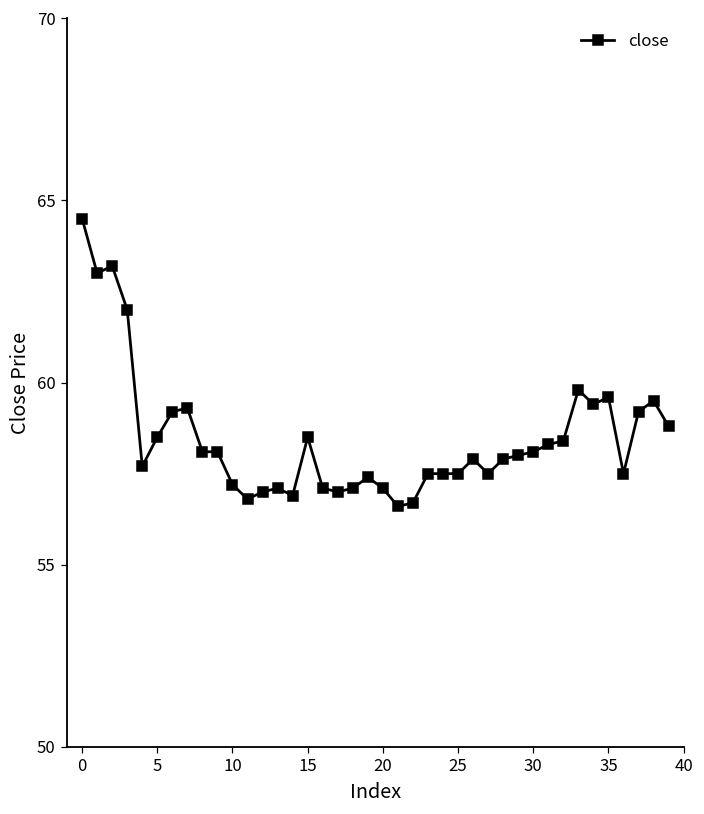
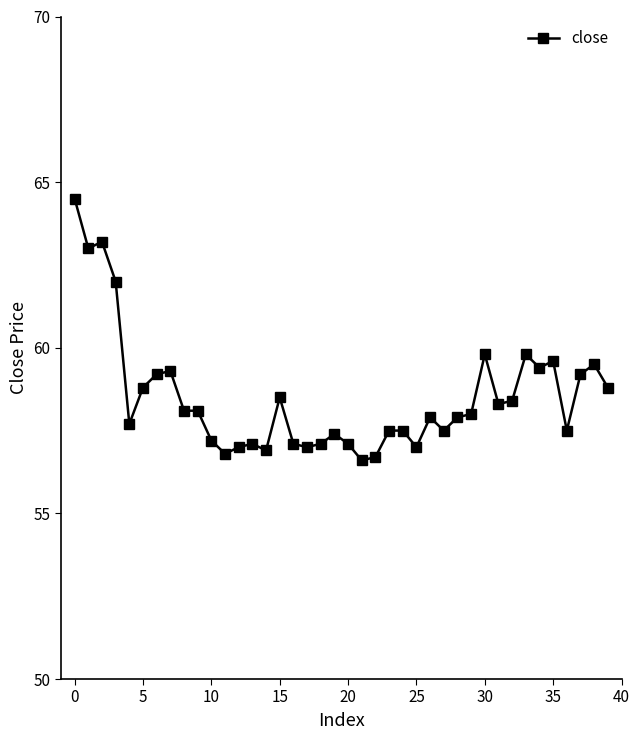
  {
    "0": 64.5,
-   "5": 58.5,
+   "5": 58.8,
    "10": 57.2,
    "15": 58.5,
    "20": 57.1,
-   "25": 57.5,
-   "30": 58.1,
+   "25": 57.0,
+   "30": 59.8,
    "35": 59.6
  }
